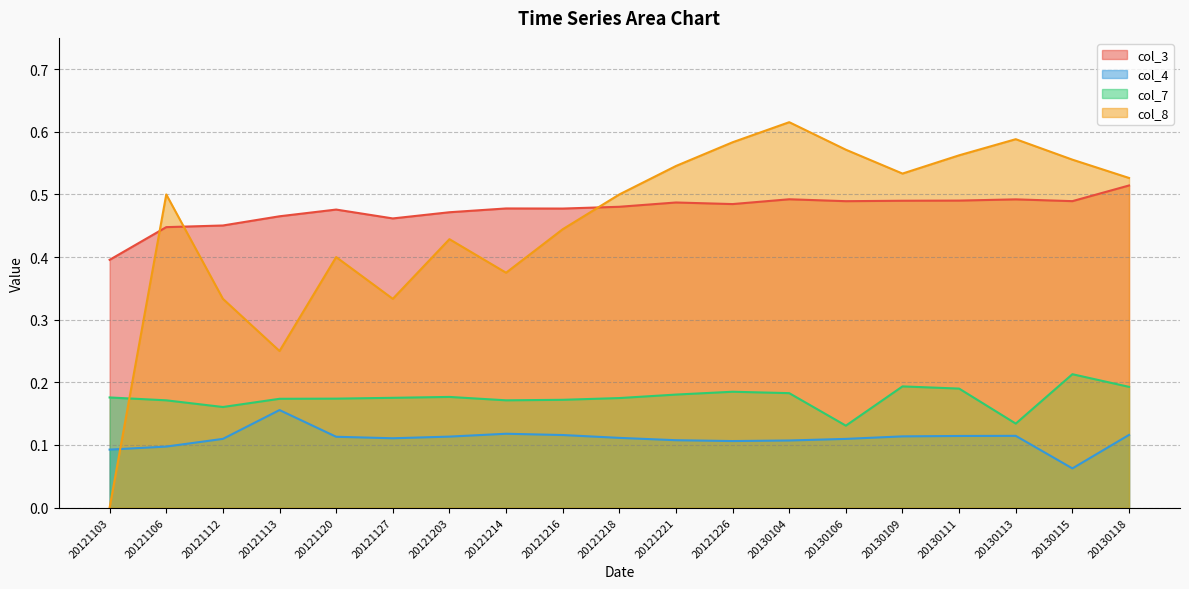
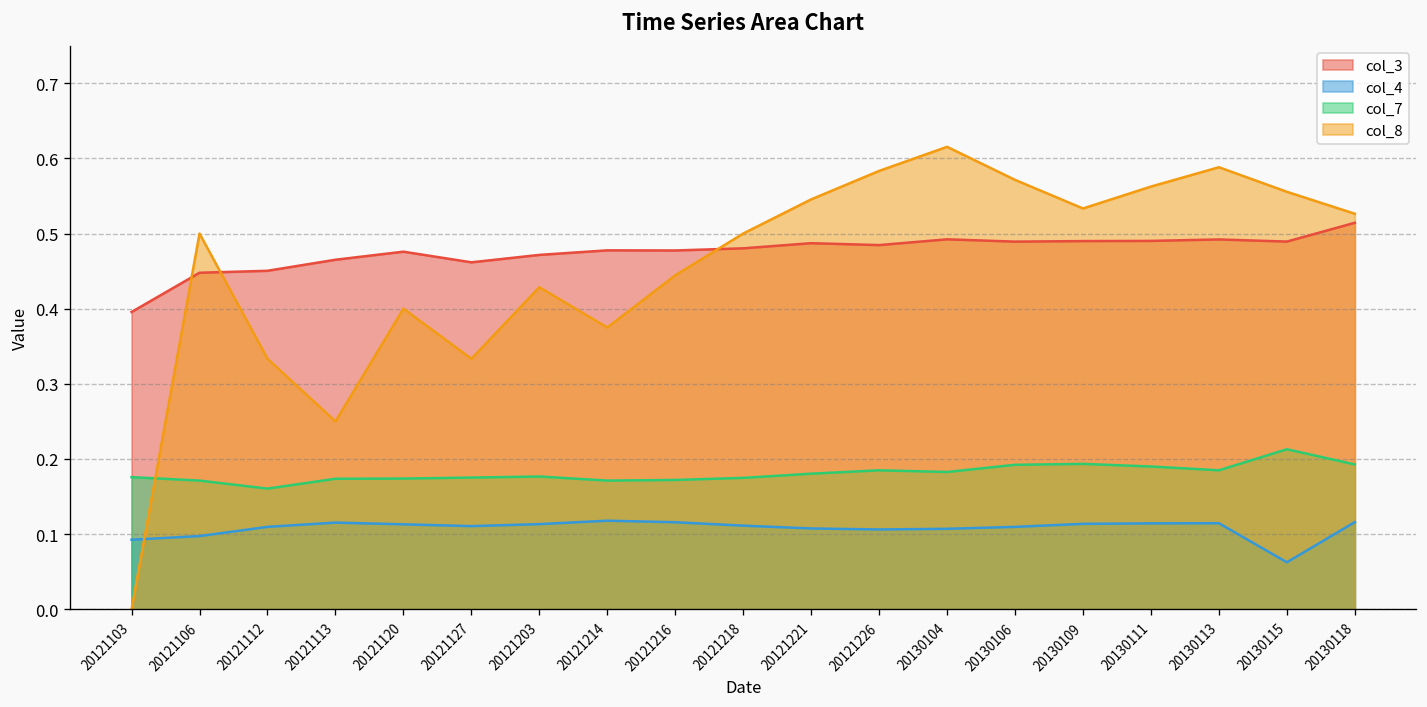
  {
    "col_3": {
      "20121103": 0.40,
      "20121106": 0.45,
      "20121112": 0.45,
      "20121113": 0.47,
      "20121120": 0.48,
      "20121127": 0.46,
      "20121203": 0.47,
      "20121214": 0.48,
      "20121216": 0.48,
      "20121218": 0.48,
      "20121221": 0.49,
      "20121226": 0.48,
      "20130104": 0.49,
      "20130106": 0.49,
      "20130109": 0.49,
      "20130111": 0.49,
      "20130113": 0.49,
      "20130115": 0.49,
      "20130118": 0.51
    },
    "col_4": {
      "20121103": 0.09,
      "20121106": 0.10,
      "20121112": 0.11,
-     "20121113": 0.16,
+     "20121113": 0.12,
      "20121120": 0.11,
      "20121127": 0.11,
      "20121203": 0.11,
      "20121214": 0.12,
      "20121216": 0.12,
      "20121218": 0.11,
      "20121221": 0.11,
      "20121226": 0.11,
      "20130104": 0.11,
      "20130106": 0.11,
      "20130109": 0.11,
      "20130111": 0.11,
      "20130113": 0.11,
      "20130115": 0.06,
      "20130118": 0.12
    },
    "col_7": {
      "20121103": 0.18,
      "20121106": 0.17,
      "20121112": 0.16,
      "20121113": 0.17,
      "20121120": 0.17,
      "20121127": 0.18,
      "20121203": 0.18,
      "20121214": 0.17,
      "20121216": 0.17,
      "20121218": 0.17,
      "20121221": 0.18,
      "20121226": 0.18,
      "20130104": 0.18,
-     "20130106": 0.13,
+     "20130106": 0.19,
      "20130109": 0.19,
      "20130111": 0.19,
-     "20130113": 0.13,
+     "20130113": 0.18,
      "20130115": 0.21,
      "20130118": 0.19
    },
    "col_8": {
      "20121103": 0.00,
      "20121106": 0.50,
      "20121112": 0.33,
      "20121113": 0.25,
      "20121120": 0.40,
      "20121127": 0.33,
      "20121203": 0.43,
      "20121214": 0.38,
      "20121216": 0.44,
      "20121218": 0.50,
      "20121221": 0.55,
      "20121226": 0.58,
      "20130104": 0.62,
      "20130106": 0.57,
      "20130109": 0.53,
      "20130111": 0.56,
      "20130113": 0.59,
      "20130115": 0.56,
      "20130118": 0.53
    }
  }
